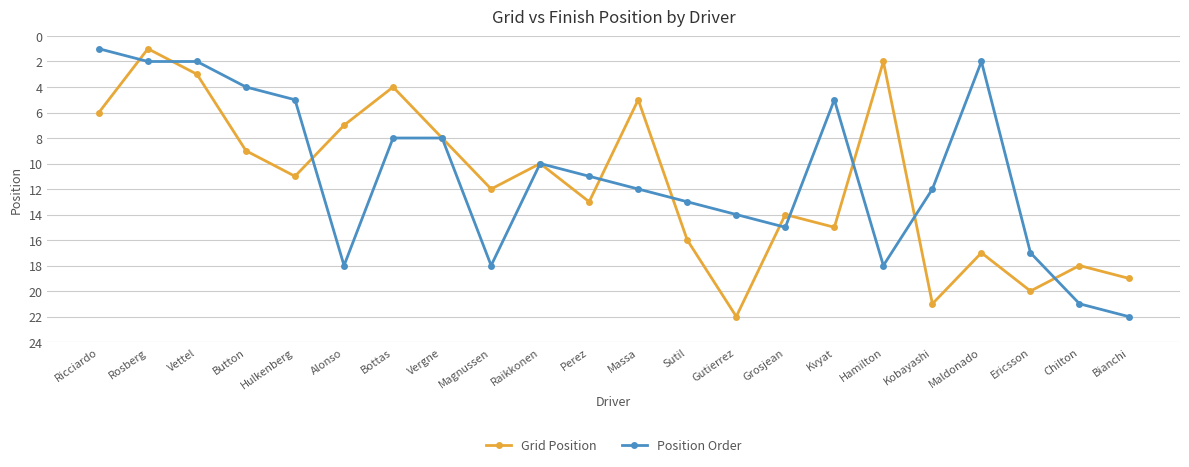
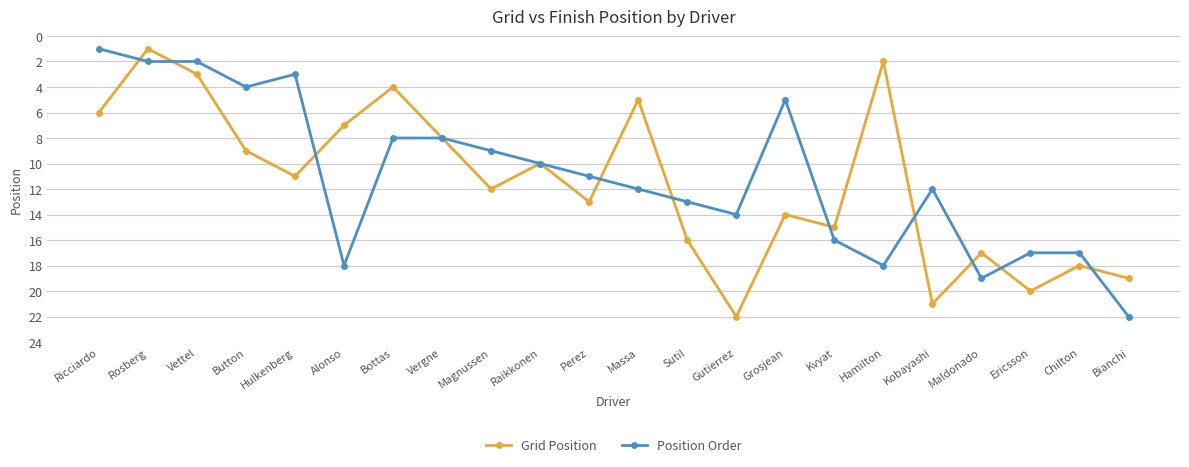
  {
    "Grid Position": {
      "Ricciardo": 6,
      "Rosberg": 1,
      "Vettel": 3,
      "Button": 9,
      "Hulkenberg": 11,
      "Alonso": 7,
      "Bottas": 4,
      "Magnussen": 12,
      "Perez": 13,
      "Massa": 5,
      "Sutil": 16,
      "Gutierrez": 22,
      "Grosjean": 14,
      "Kvyat": 15,
      "Hamilton": 2,
      "Kobayashi": 21,
      "Maldonado": 17,
      "Ericsson": 20,
      "Chilton": 18,
      "Bianchi": 19
    },
    "Position Order": {
      "Ricciardo": 1,
      "Rosberg": 2,
      "Vettel": 2,
      "Button": 4,
-     "Hulkenberg": 5,
+     "Hulkenberg": 3,
      "Alonso": 18,
      "Bottas": 8,
-     "Magnussen": 18,
+     "Magnussen": 9,
      "Perez": 11,
      "Massa": 12,
      "Sutil": 13,
      "Gutierrez": 14,
-     "Grosjean": 15,
-     "Kvyat": 5,
+     "Grosjean": 5,
+     "Kvyat": 16,
      "Hamilton": 18,
      "Kobayashi": 12,
-     "Maldonado": 2,
+     "Maldonado": 19,
      "Ericsson": 17,
-     "Chilton": 21,
+     "Chilton": 17,
      "Bianchi": 22
    }
  }
